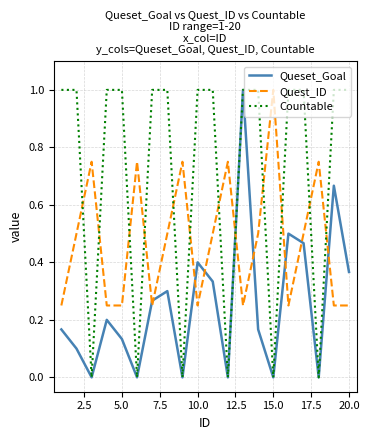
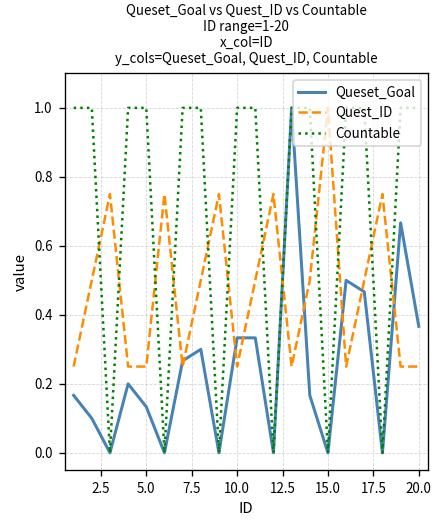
  {
    "Queset_Goal": {
      "5.0": 0.13,
-     "10.0": 0.40,
+     "10.0": 0.33,
      "20.0": 0.37
    },
    "Quest_ID": {
      "5.0": 0.25,
      "10.0": 0.25,
      "20.0": 0.25
    },
    "Countable": {
      "5.0": 1.00,
      "10.0": 1.00
    }
  }
